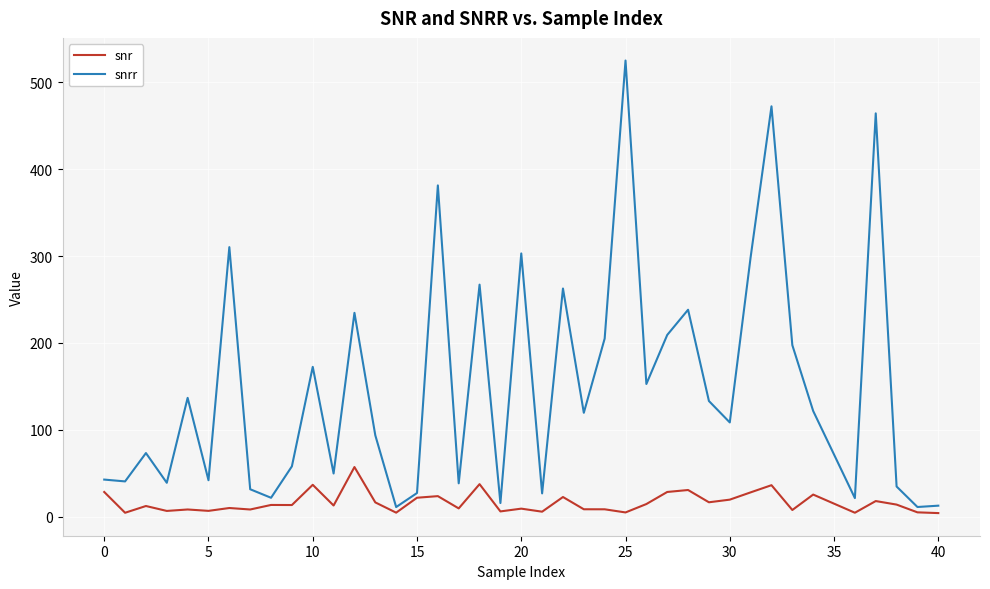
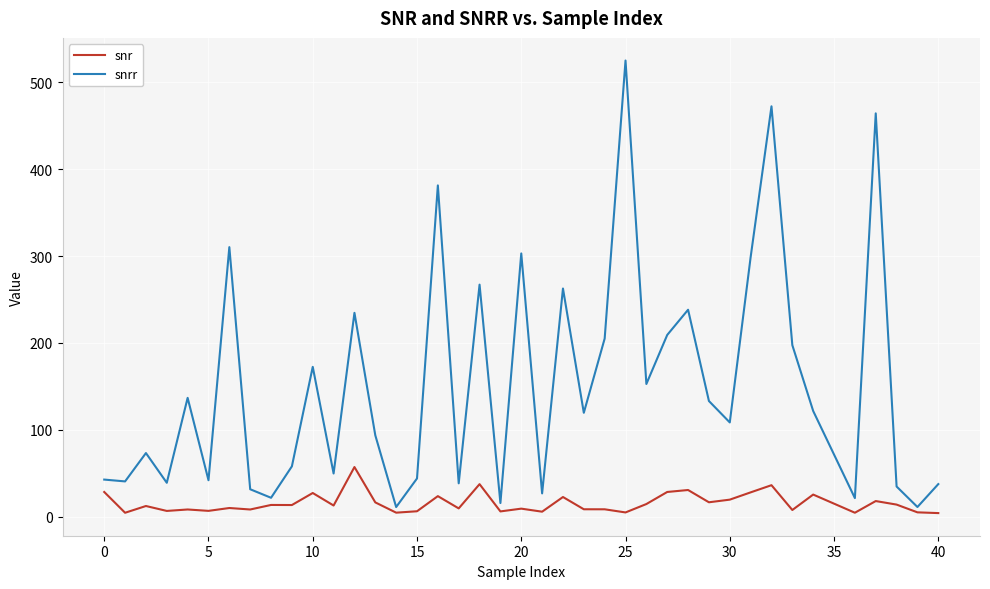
  {
    "snr": {
      "0": 30,
      "5": 10,
-     "10": 40,
-     "15": 20,
+     "10": 30,
+     "15": 10,
      "20": 10,
      "25": 10,
      "30": 20,
      "40": 0
    },
    "snrr": {
      "0": 40,
      "5": 40,
      "10": 170,
-     "15": 30,
+     "15": 40,
      "20": 300,
      "25": 520,
      "30": 110,
-     "40": 10
+     "40": 40
    }
  }
